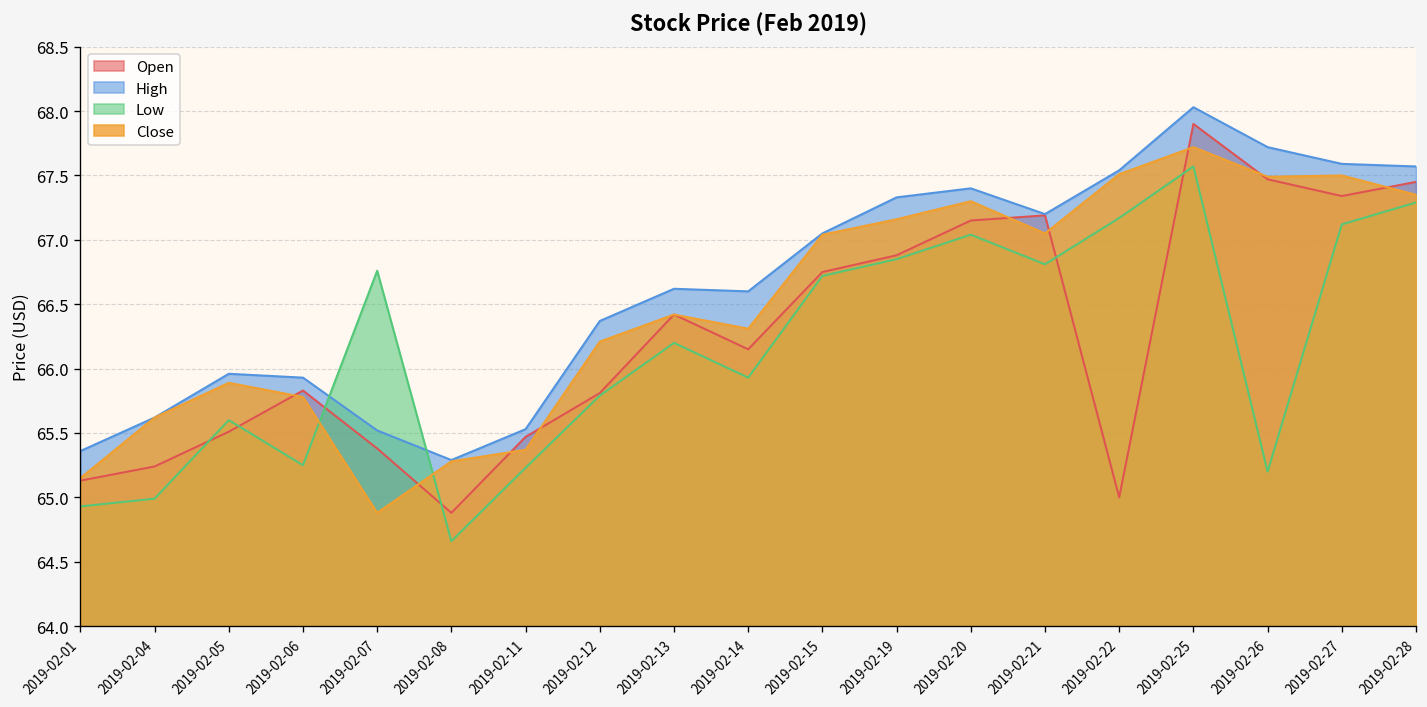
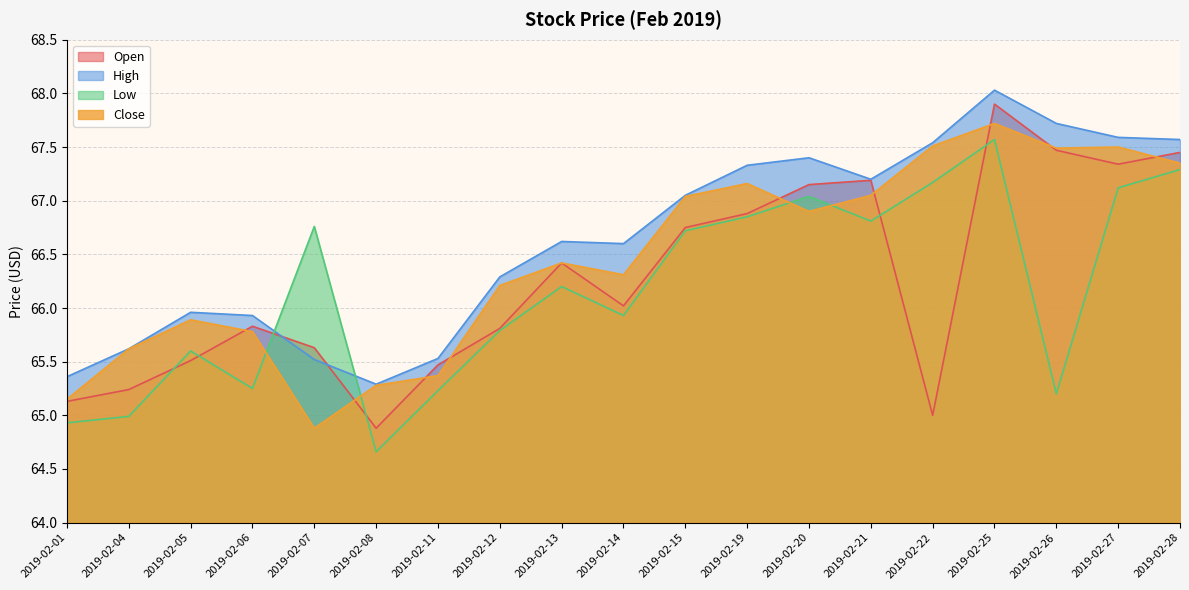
  {
    "Open": {
      "2019-02-04": 65.24,
      "2019-02-05": 65.51,
      "2019-02-06": 65.83,
-     "2019-02-07": 65.38,
+     "2019-02-07": 65.63,
      "2019-02-08": 64.88,
      "2019-02-11": 65.47,
-     "2019-02-14": 66.15,
+     "2019-02-14": 66.02,
      "2019-02-15": 66.75,
      "2019-02-19": 66.88,
      "2019-02-20": 67.15,
      "2019-02-22": 65.00,
      "2019-02-25": 67.90,
      "2019-02-27": 67.34,
      "2019-02-28": 67.45
    },
    "High": {
      "2019-02-01": 65.36,
      "2019-02-05": 65.96,
      "2019-02-06": 65.93,
      "2019-02-07": 65.52,
      "2019-02-11": 65.53,
-     "2019-02-12": 66.37,
+     "2019-02-12": 66.29,
      "2019-02-13": 66.62,
      "2019-02-14": 66.60,
      "2019-02-19": 67.33,
      "2019-02-20": 67.40,
      "2019-02-22": 67.54,
      "2019-02-25": 68.03,
      "2019-02-26": 67.72,
      "2019-02-27": 67.59,
      "2019-02-28": 67.57
    },
    "Low": {
      "2019-02-01": 64.93,
      "2019-02-04": 64.99,
      "2019-02-05": 65.60,
      "2019-02-06": 65.25,
      "2019-02-07": 66.76,
      "2019-02-08": 64.66,
      "2019-02-11": 65.23,
      "2019-02-13": 66.20,
      "2019-02-14": 65.93,
      "2019-02-15": 66.72,
      "2019-02-19": 66.85,
      "2019-02-20": 67.04,
      "2019-02-21": 66.81,
      "2019-02-22": 67.17,
      "2019-02-25": 67.57,
      "2019-02-26": 65.20,
      "2019-02-27": 67.12,
      "2019-02-28": 67.29
    },
    "Close": {
      "2019-02-05": 65.9,
      "2019-02-06": 65.8,
      "2019-02-07": 64.9,
      "2019-02-11": 65.37,
      "2019-02-12": 66.2,
      "2019-02-14": 66.3,
      "2019-02-19": 67.16,
-     "2019-02-20": 67.3,
+     "2019-02-20": 66.9,
      "2019-02-21": 67.05,
      "2019-02-22": 67.5,
      "2019-02-25": 67.7,
      "2019-02-27": 67.5,
      "2019-02-28": 67.35
    }
  }
